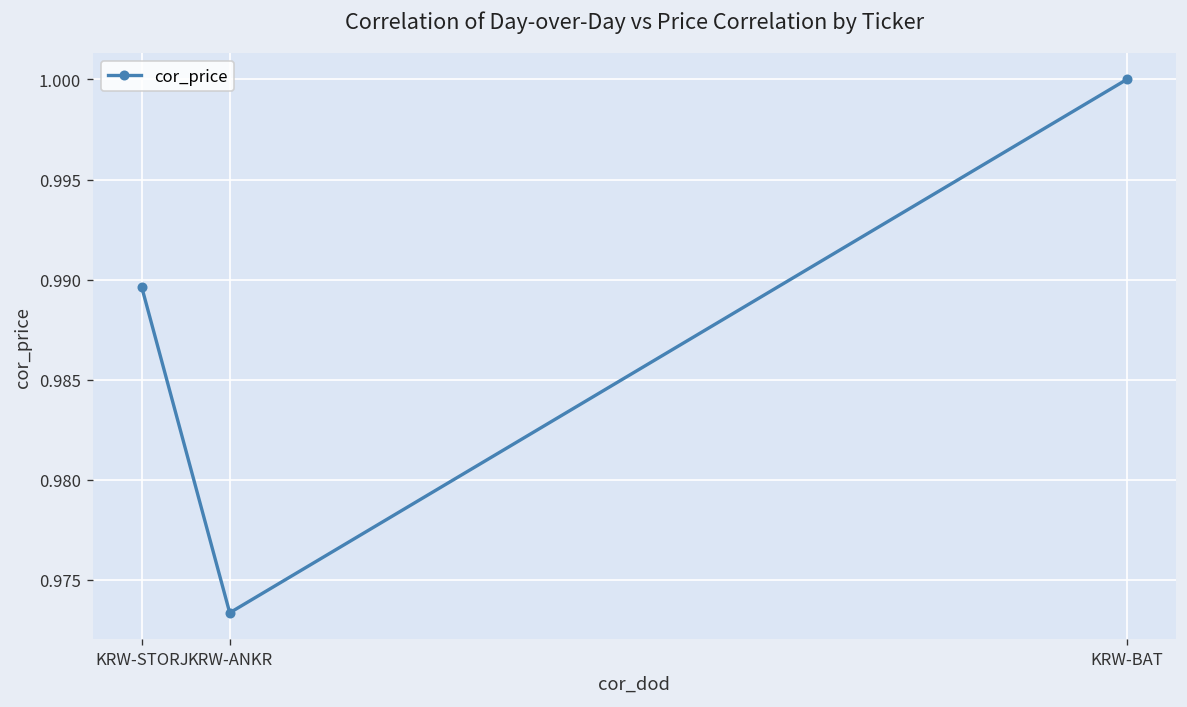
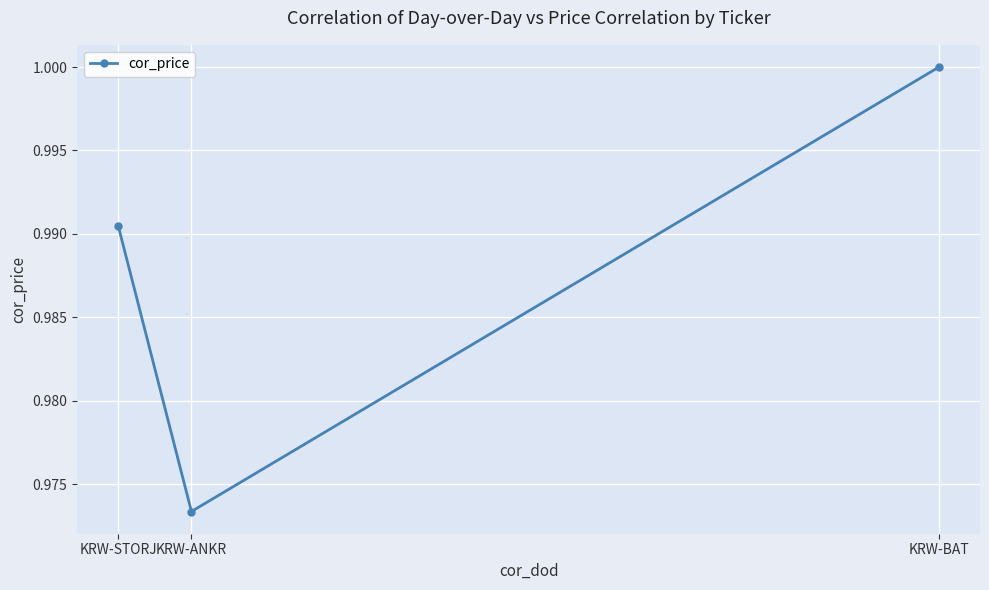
  {
-   "KRW-STORJ": 0.9896,
+   "KRW-STORJ": 0.9905,
    "KRW-ANKR": 0.9734,
    "KRW-BAT": 1.0000
  }
